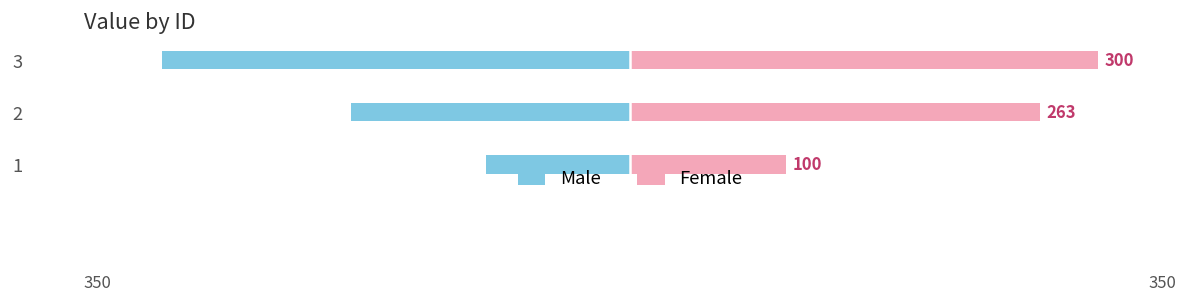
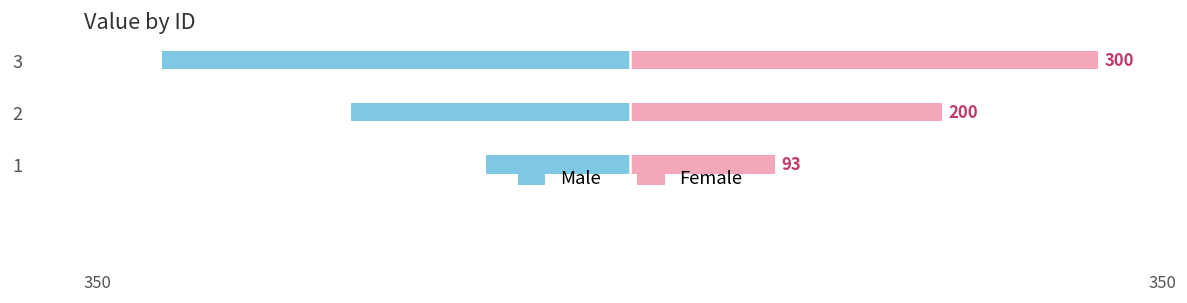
  {
    "Female": {
      "3": 300,
-     "2": 263,
-     "1": 100
+     "2": 200,
+     "1": 93
    }
  }
